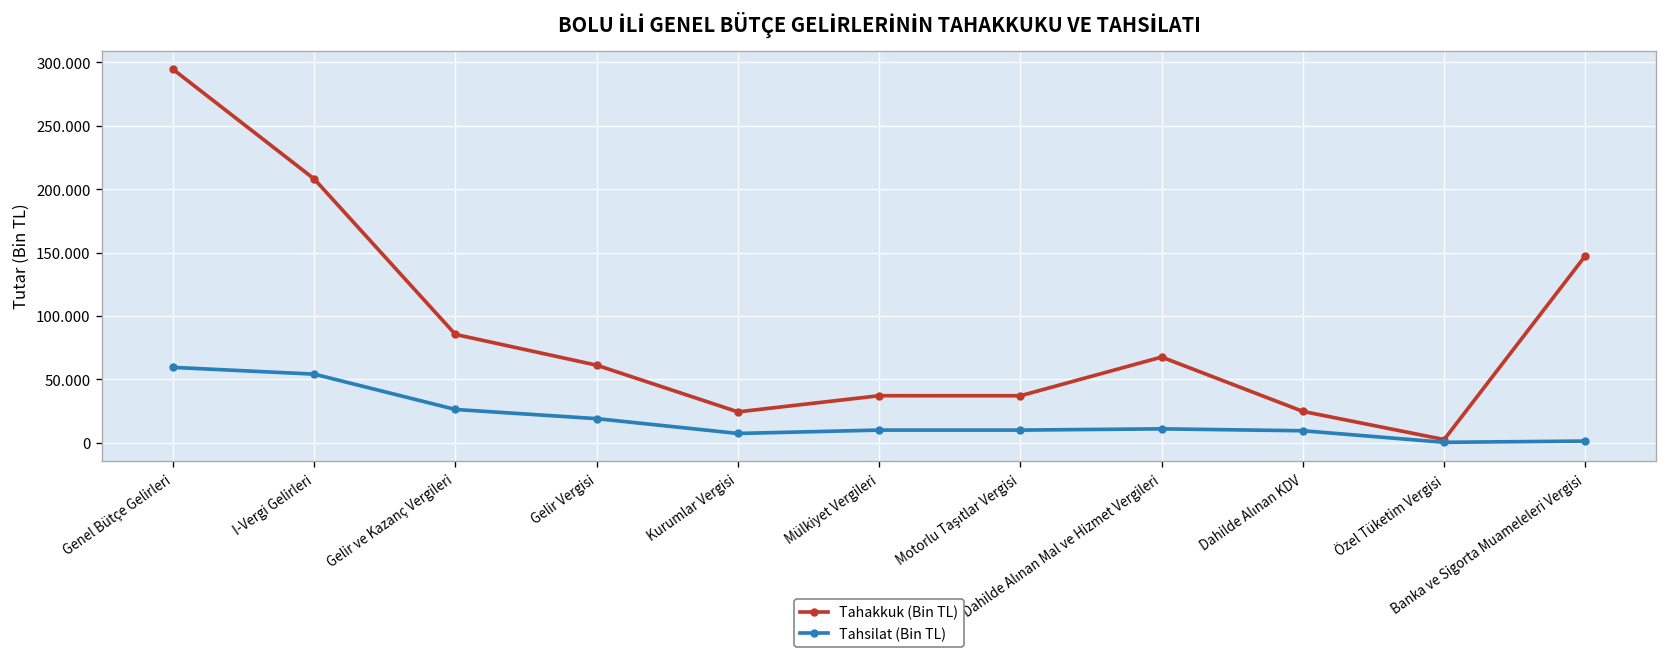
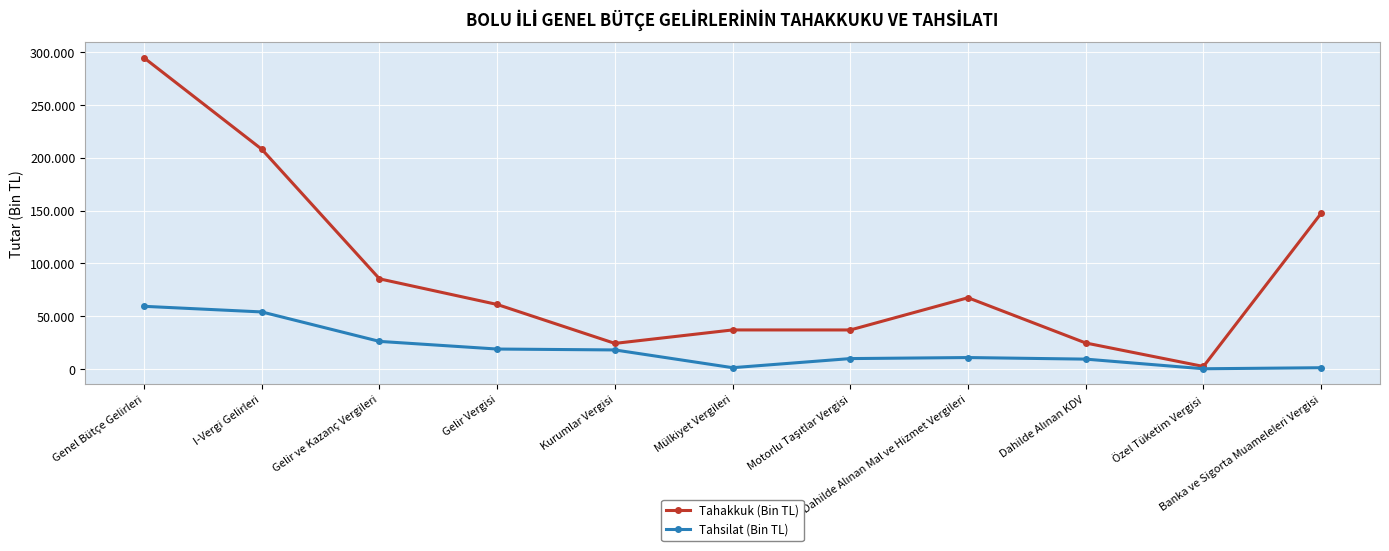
  {
    "Tahakkuk (Bin TL)": {
      "Genel Bütçe Gelirleri": 295,
      "I-Vergi Gelirleri": 208,
      "Gelir ve Kazanç Vergileri": 85,
      "Gelir Vergisi": 61,
      "Kurumlar Vergisi": 24,
      "Mülkiyet Vergileri": 37,
      "Motorlu Taşıtlar Vergisi": 37,
      "Dahilde Alınan Mal ve Hizmet Vergileri": 68,
      "Dahilde Alınan KDV": 25,
      "Banka ve Sigorta Muameleleri Vergisi": 147
    },
    "Tahsilat (Bin TL)": {
      "Genel Bütçe Gelirleri": 59,
      "I-Vergi Gelirleri": 54,
      "Gelir ve Kazanç Vergileri": 26,
      "Gelir Vergisi": 19,
-     "Kurumlar Vergisi": 7,
-     "Mülkiyet Vergileri": 10,
+     "Kurumlar Vergisi": 18,
+     "Mülkiyet Vergileri": 1,
      "Motorlu Taşıtlar Vergisi": 10,
      "Dahilde Alınan Mal ve Hizmet Vergileri": 11,
      "Dahilde Alınan KDV": 9,
      "Banka ve Sigorta Muameleleri Vergisi": 1
    }
  }
